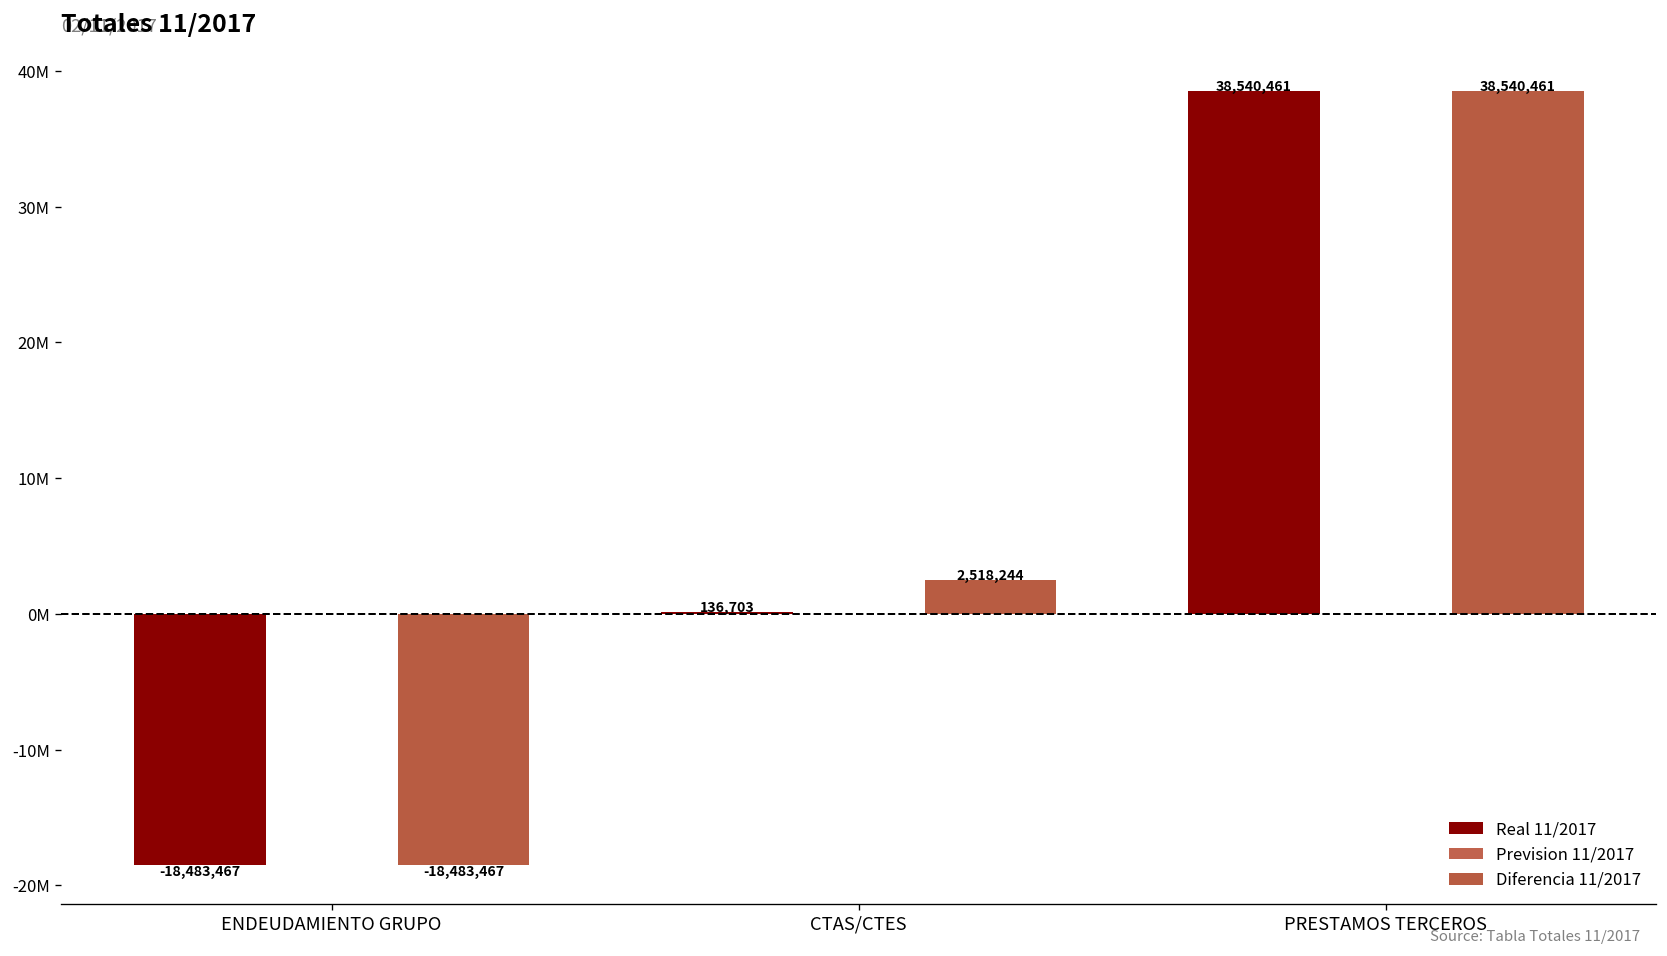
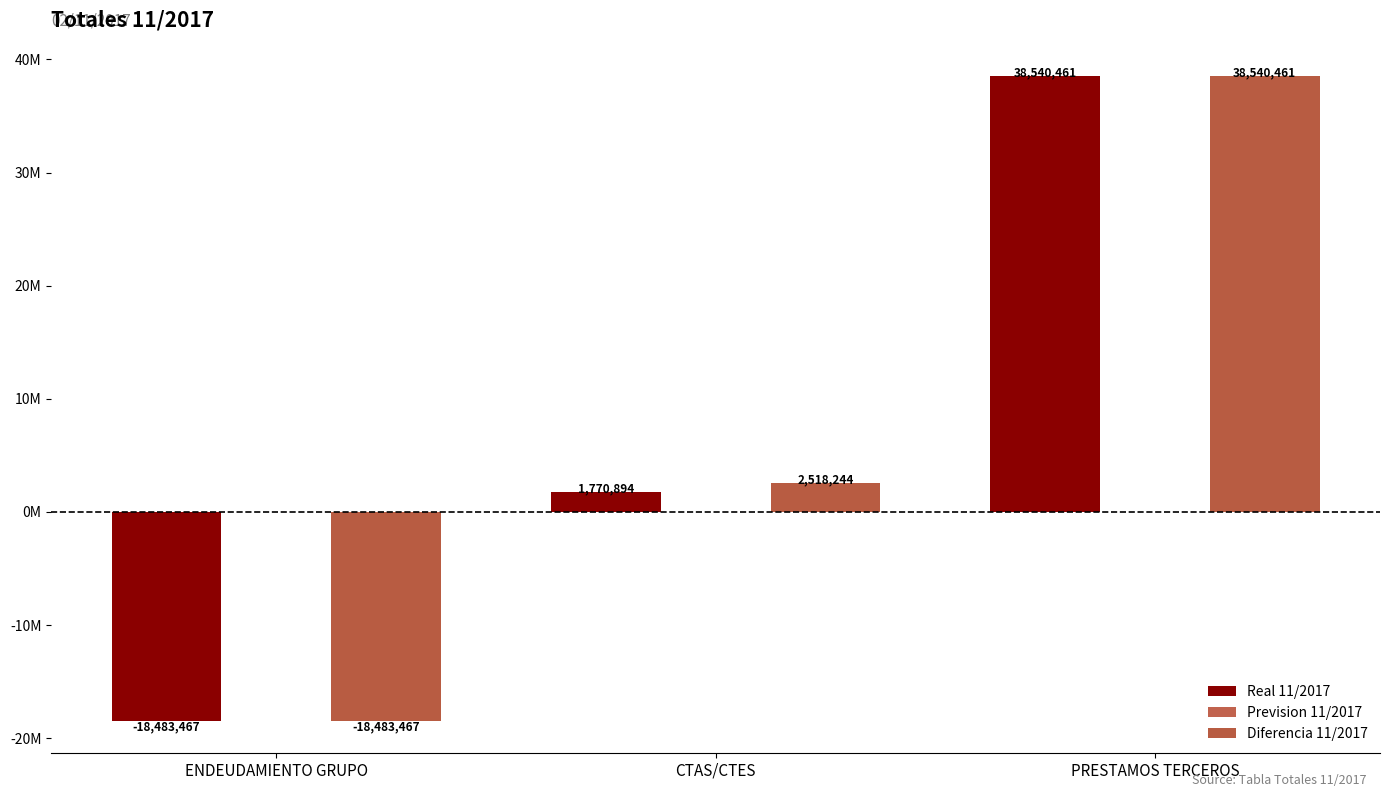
  {
    "Real 11/2017": {
      "ENDEUDAMIENTO GRUPO": "-18,483,467",
-     "CTAS/CTES": "136,703",
+     "CTAS/CTES": "1,770,894",
      "PRESTAMOS TERCEROS": "38,540,461"
    }
  }
